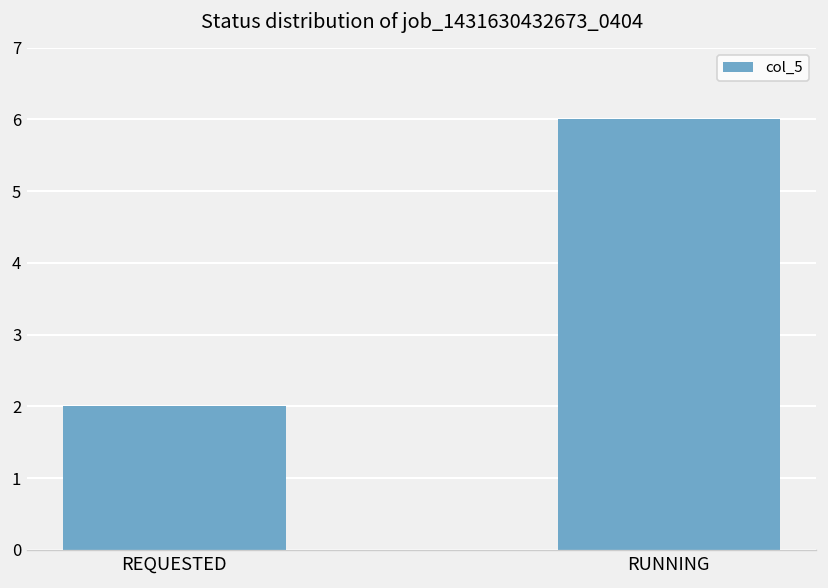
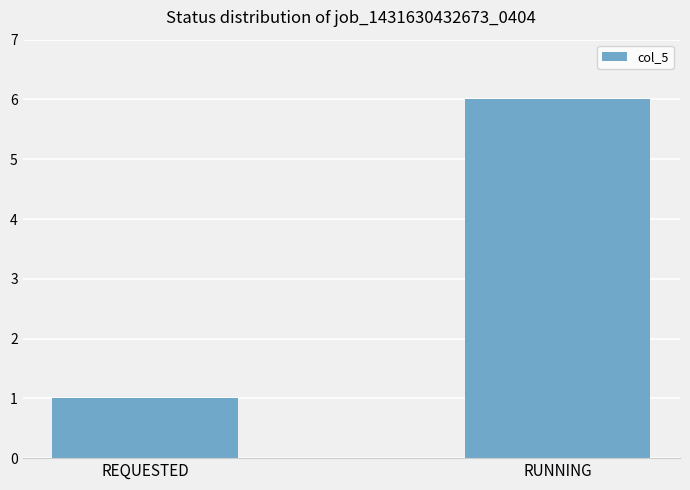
  {
-   "REQUESTED": 2,
+   "REQUESTED": 1,
    "RUNNING": 6
  }
